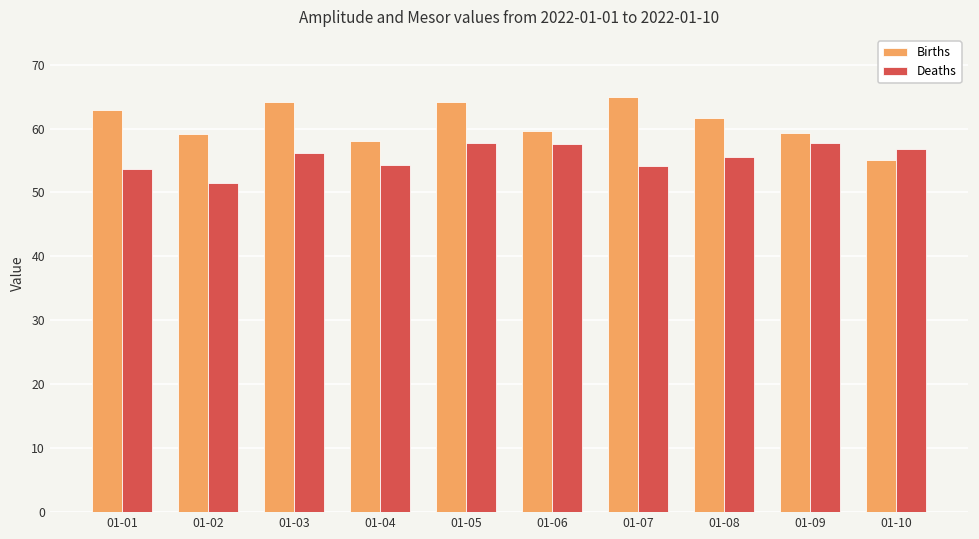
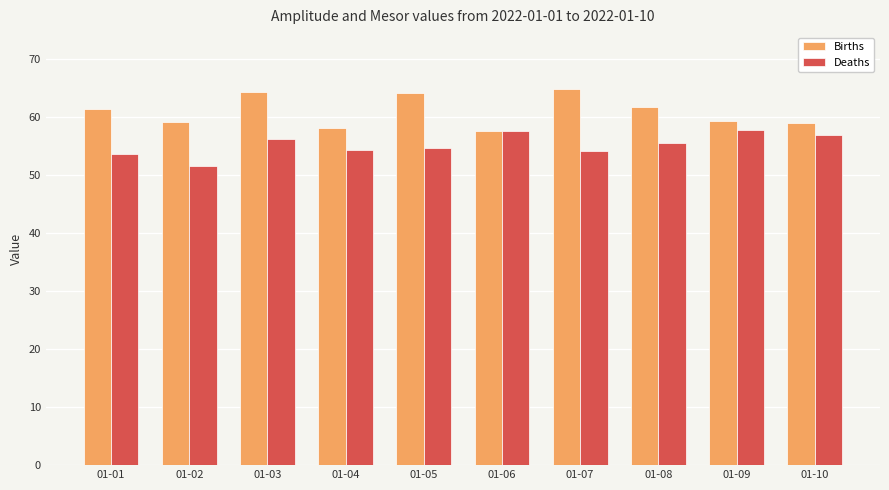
  {
    "Births": {
-     "01-01": 63,
+     "01-01": 61,
      "01-02": 59,
      "01-03": 64,
      "01-04": 58,
      "01-05": 64,
-     "01-06": 60,
+     "01-06": 58,
      "01-07": 65,
      "01-08": 62,
      "01-09": 59,
-     "01-10": 55
+     "01-10": 59
    },
    "Deaths": {
      "01-01": 54,
      "01-02": 52,
      "01-03": 56,
      "01-04": 54,
-     "01-05": 58,
+     "01-05": 55,
      "01-06": 58,
      "01-07": 54,
      "01-08": 55,
      "01-09": 58,
      "01-10": 57
    }
  }
